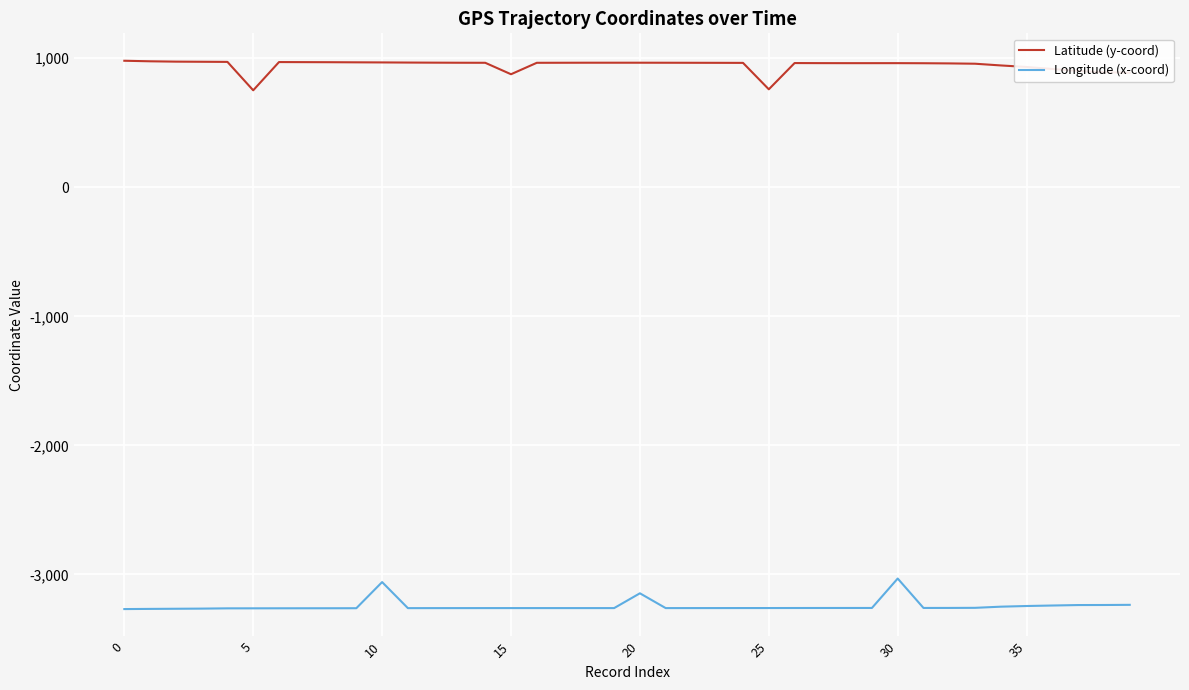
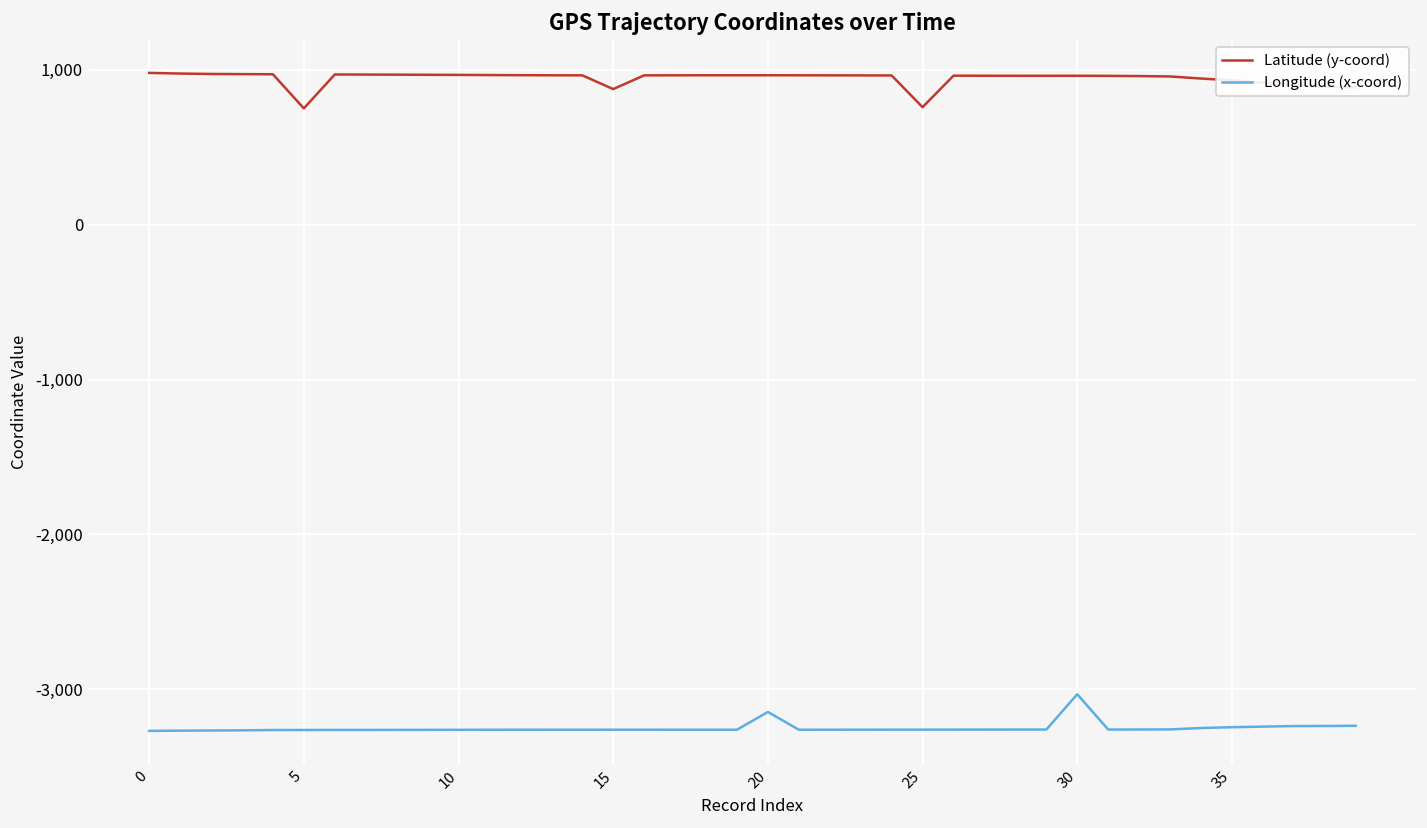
  {
    "Latitude (y-coord)": {
      "0": "980",
      "5": "750",
      "10": "970",
      "15": "880",
      "20": "970",
      "25": "760",
      "30": "960"
    },
    "Longitude (x-coord)": {
      "0": "-3,270",
      "5": "-3,260",
-     "10": "-3,060",
+     "10": "-3,260",
      "15": "-3,260",
      "20": "-3,150",
      "25": "-3,260",
      "30": "-3,030",
      "35": "-3,240"
    }
  }
